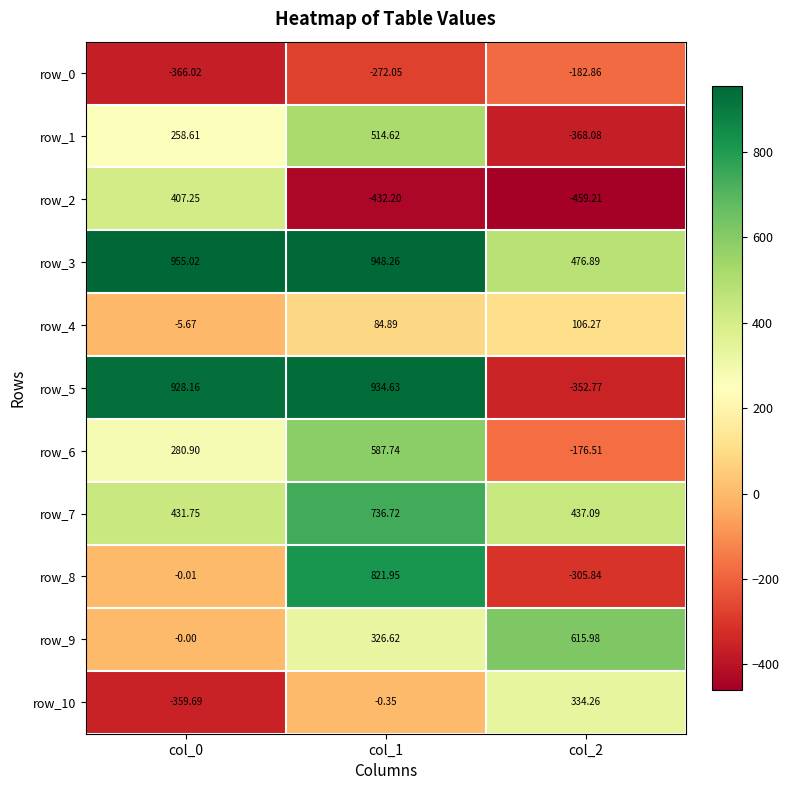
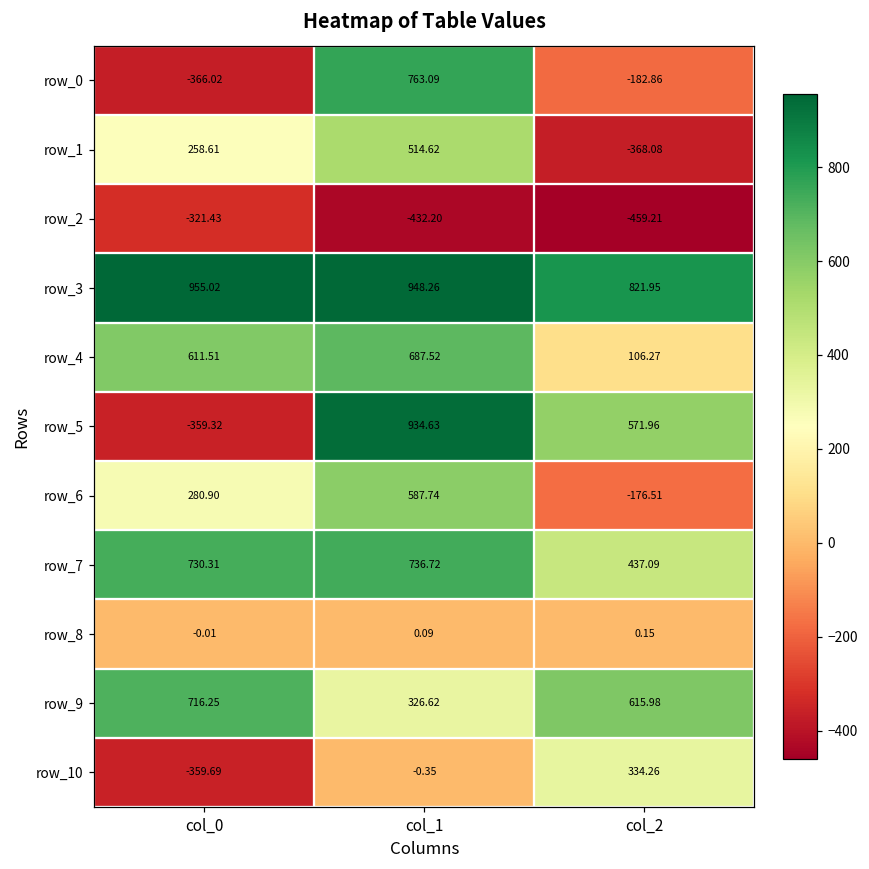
  {
    "row_0": {
      "col_0": -366.02,
-     "col_1": -272.05,
+     "col_1": 763.09,
      "col_2": -182.86
    },
    "row_1": {
      "col_0": 258.61,
      "col_1": 514.62,
      "col_2": -368.08
    },
    "row_2": {
-     "col_0": 407.25,
+     "col_0": -321.43,
      "col_1": -432.20,
      "col_2": -459.21
    },
    "row_3": {
      "col_0": 955.02,
      "col_1": 948.26,
-     "col_2": 476.89
+     "col_2": 821.95
    },
    "row_4": {
-     "col_0": -5.67,
-     "col_1": 84.89,
+     "col_0": 611.51,
+     "col_1": 687.52,
      "col_2": 106.27
    },
    "row_5": {
-     "col_0": 928.16,
+     "col_0": -359.32,
      "col_1": 934.63,
-     "col_2": -352.77
+     "col_2": 571.96
    },
    "row_6": {
      "col_0": 280.90,
      "col_1": 587.74,
      "col_2": -176.51
    },
    "row_7": {
-     "col_0": 431.75,
+     "col_0": 730.31,
      "col_1": 736.72,
      "col_2": 437.09
    },
    "row_8": {
      "col_0": -0.01,
-     "col_1": 821.95,
-     "col_2": -305.84
+     "col_1": 0.09,
+     "col_2": 0.15
    },
    "row_9": {
-     "col_0": -0.00,
+     "col_0": 716.25,
      "col_1": 326.62,
      "col_2": 615.98
    },
    "row_10": {
      "col_0": -359.69,
      "col_1": -0.35,
      "col_2": 334.26
    }
  }
